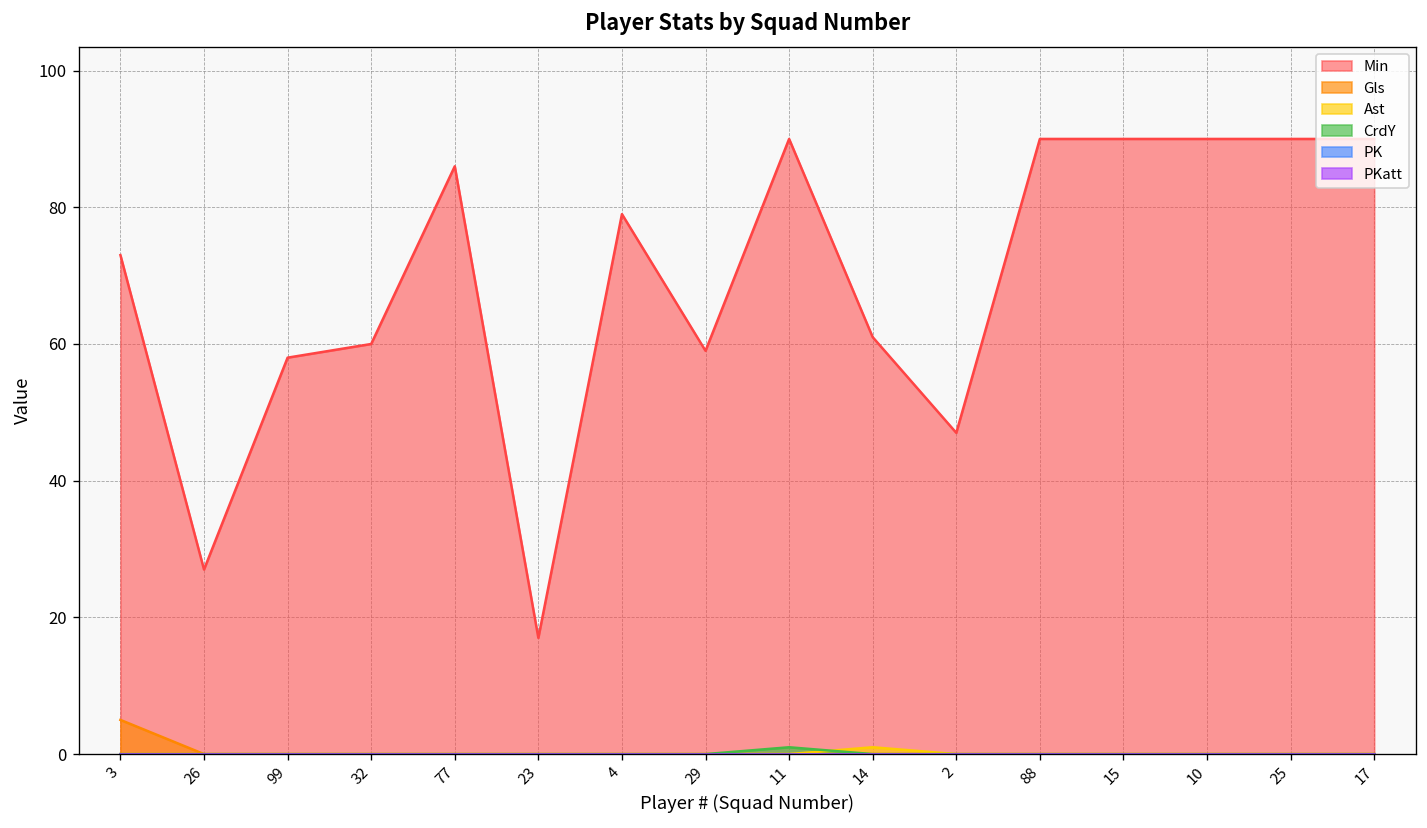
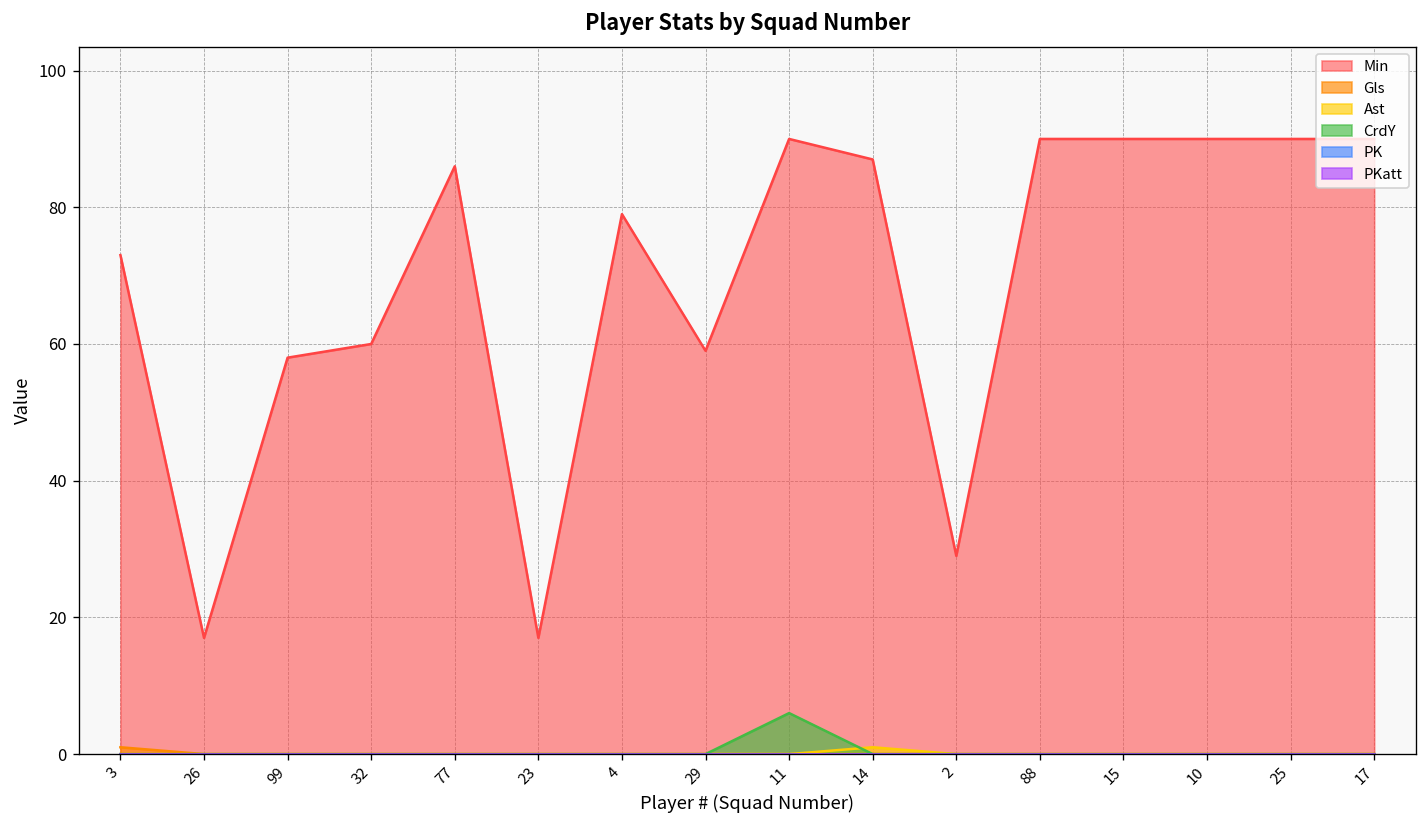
  {
    "Min": {
      "3": 73,
-     "26": 27,
+     "26": 17,
      "99": 58,
      "32": 60,
      "77": 86,
      "23": 17,
      "4": 79,
      "29": 59,
      "11": 90,
-     "14": 61,
-     "2": 47,
+     "14": 87,
+     "2": 29,
      "88": 90,
      "15": 90,
      "10": 90,
      "25": 90
    },
    "Gls": {
-     "3": 5
+     "3": 1
    },
    "Ast": {
      "14": 1
    },
    "CrdY": {
-     "11": 1
+     "11": 6
    }
  }
